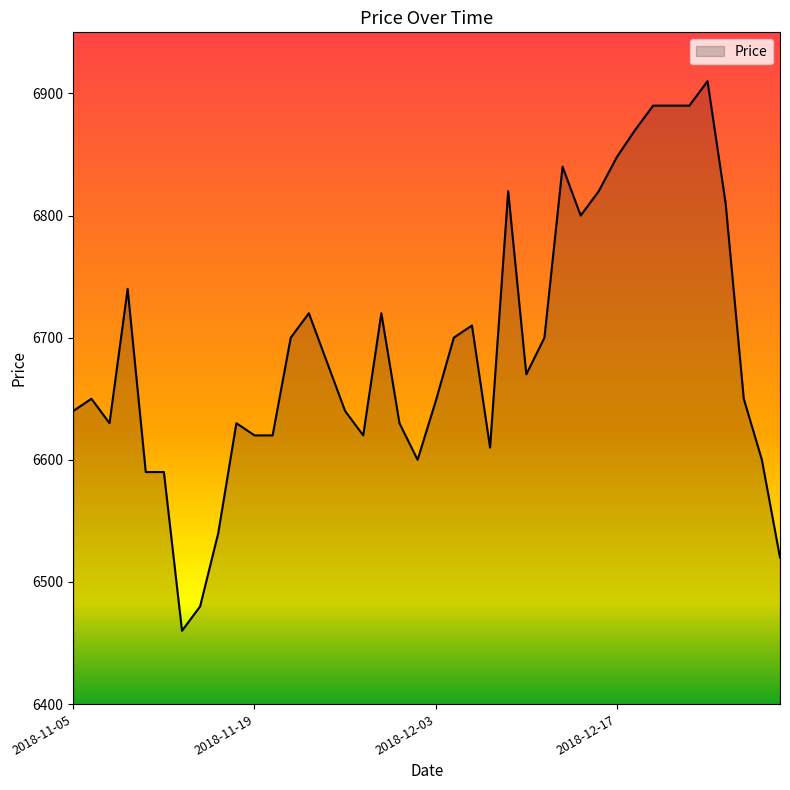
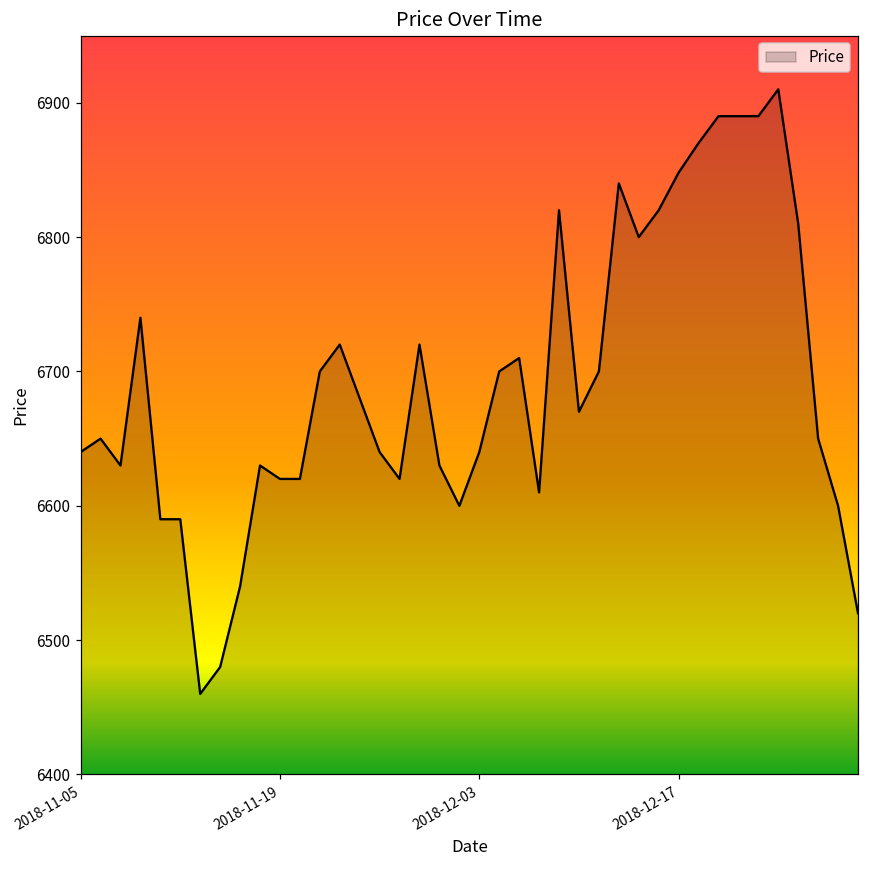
  {
    "2018-11-05": 6640,
    "2018-11-19": 6620,
-   "2018-12-03": 6648,
+   "2018-12-03": 6640,
    "2018-12-17": 6848
  }
